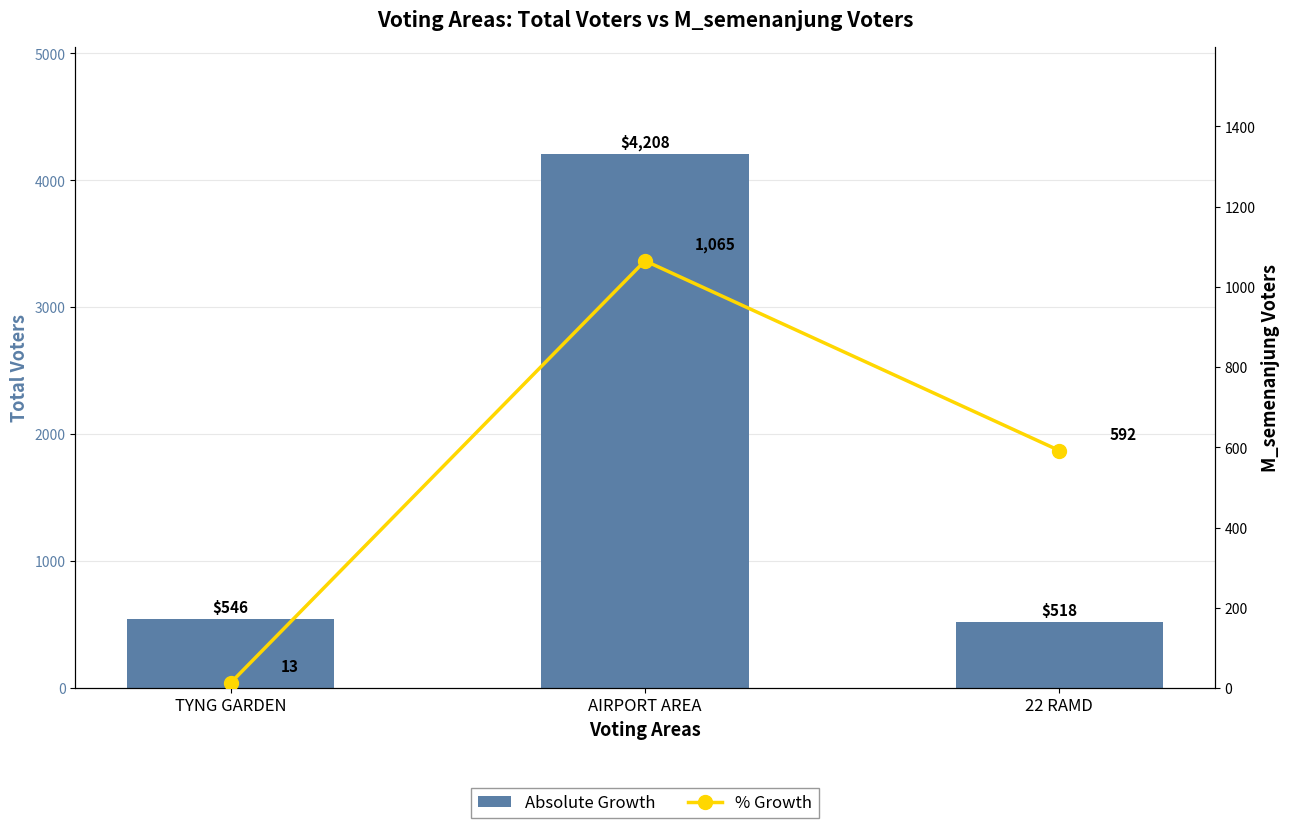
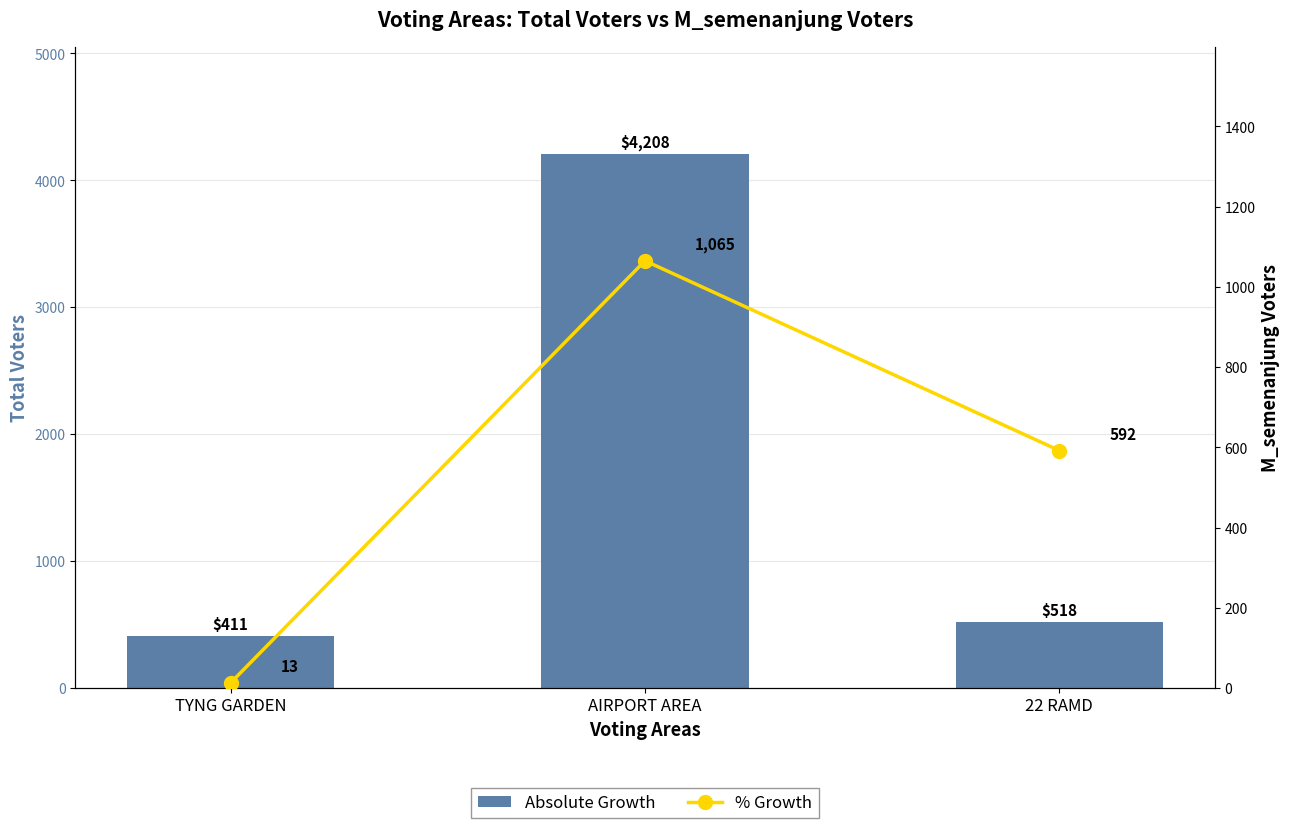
  {
    "Absolute Growth": {
-     "TYNG GARDEN": "$546",
+     "TYNG GARDEN": "$411",
      "AIRPORT AREA": "$4,208",
      "22 RAMD": "$518"
    }
  }
